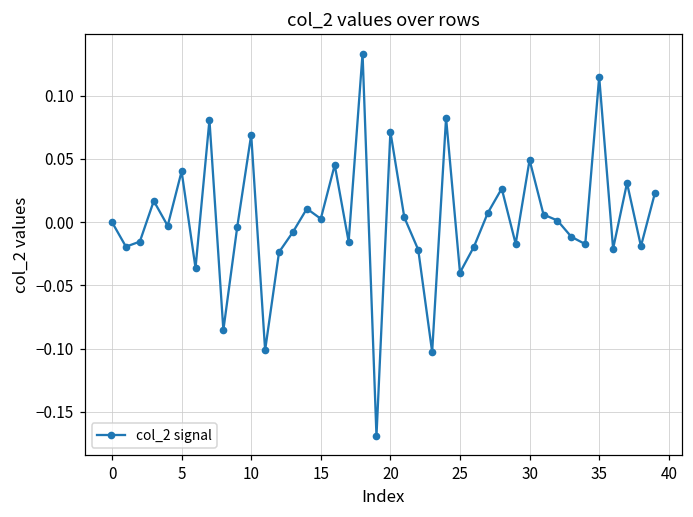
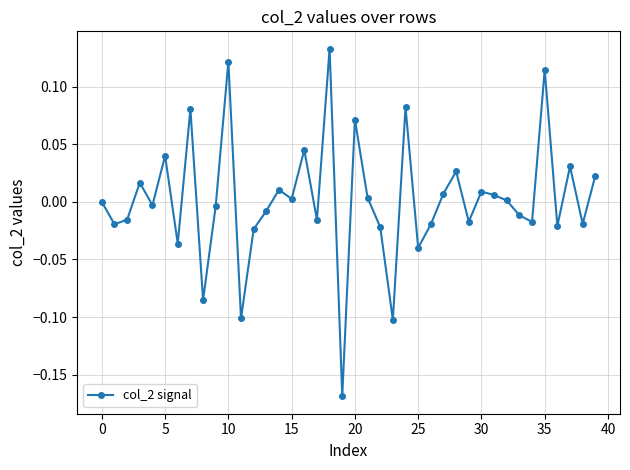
  {
    "0": 0.000,
    "5": 0.040,
-   "10": 0.069,
+   "10": 0.122,
    "15": 0.003,
    "20": 0.071,
    "25": -0.040,
-   "30": 0.049,
+   "30": 0.009,
    "35": 0.115
  }
